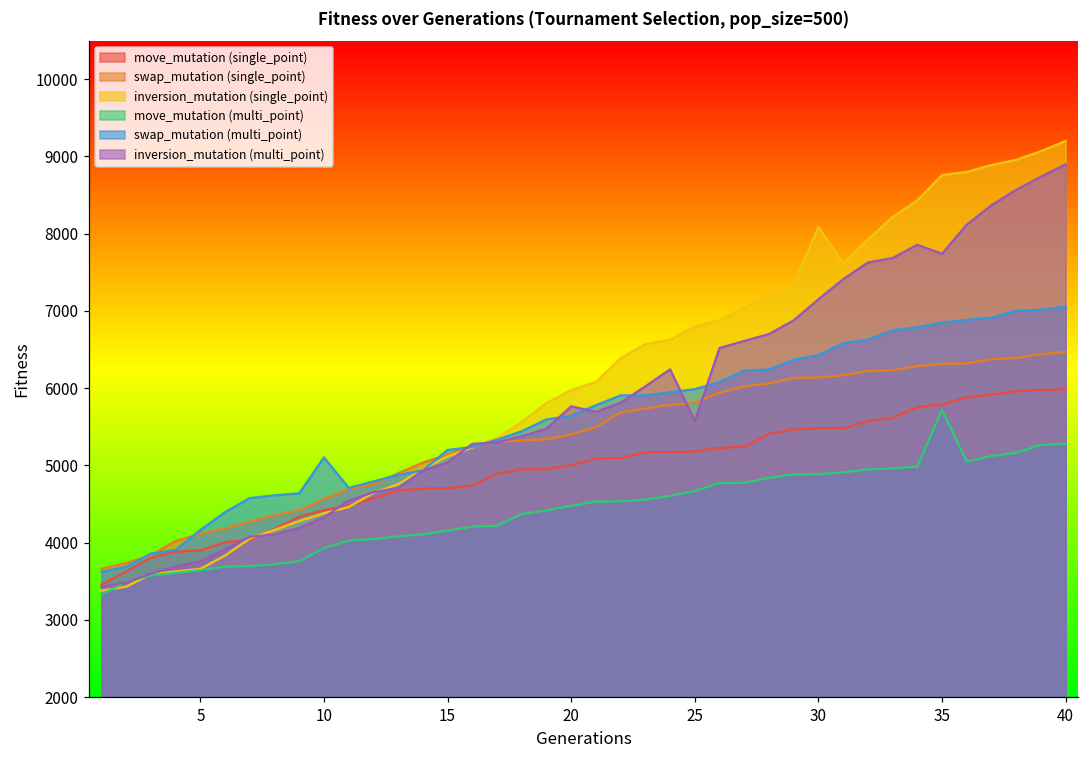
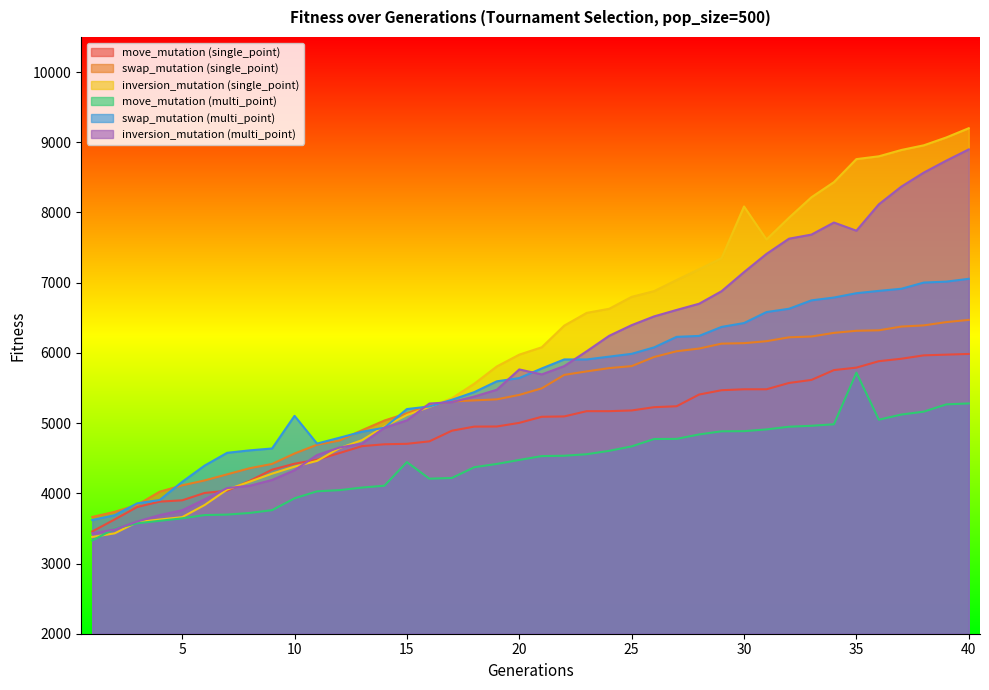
  {
    "inversion_mutation (single_point)": {
      "10": 4400,
      "20": 6000,
      "25": 6800,
      "30": 8100,
      "35": 8800,
      "40": 9200
    },
    "move_mutation (multi_point)": {
      "10": 3900,
-     "15": 4200,
+     "15": 4400,
      "20": 4500,
      "25": 4700,
      "30": 4900,
      "35": 5700,
      "40": 5300
    },
    "swap_mutation (multi_point)": {
      "5": 4200,
      "10": 5100,
      "15": 5200,
      "20": 5600,
      "25": 6000,
      "30": 6400,
      "35": 6900,
      "40": 7100
    },
    "inversion_mutation (multi_point)": {
      "5": 3800,
      "10": 4300,
      "15": 5000,
      "20": 5800,
-     "25": 5600,
+     "25": 6400,
      "30": 7200,
      "35": 7700,
      "40": 8900
    }
  }
